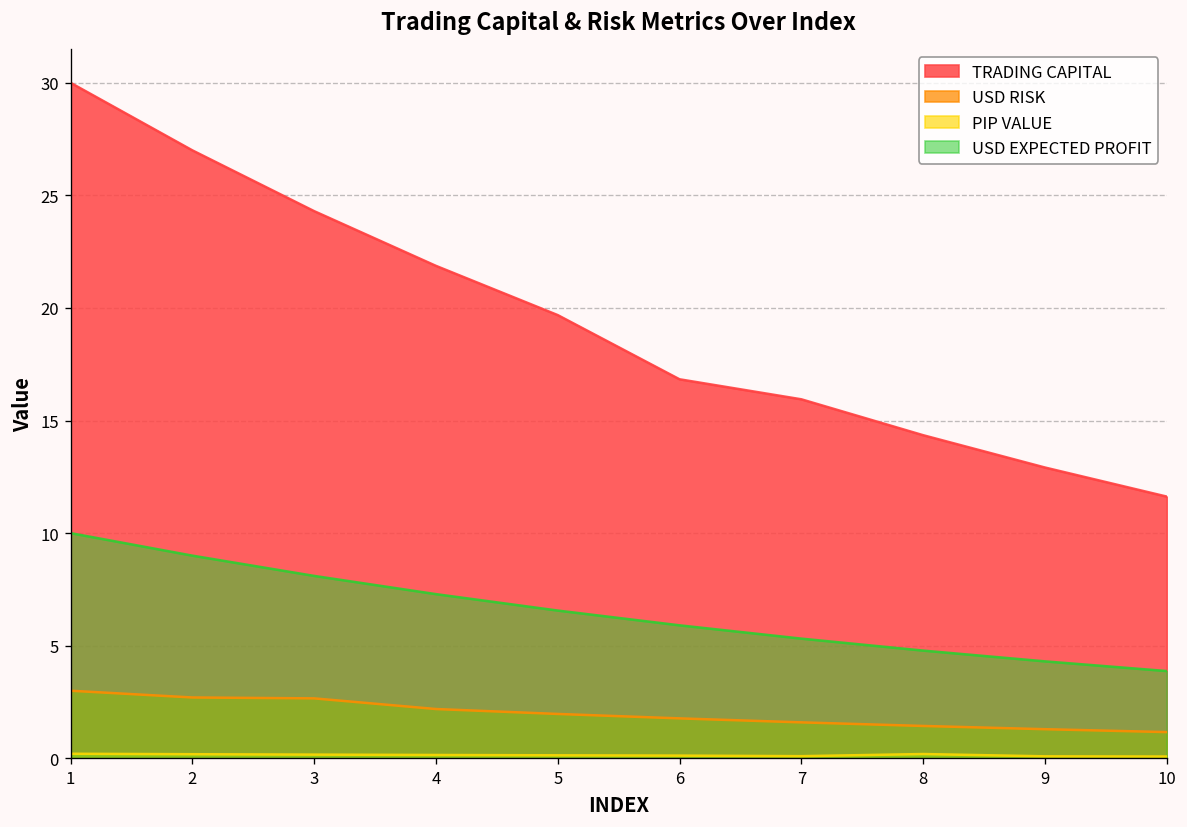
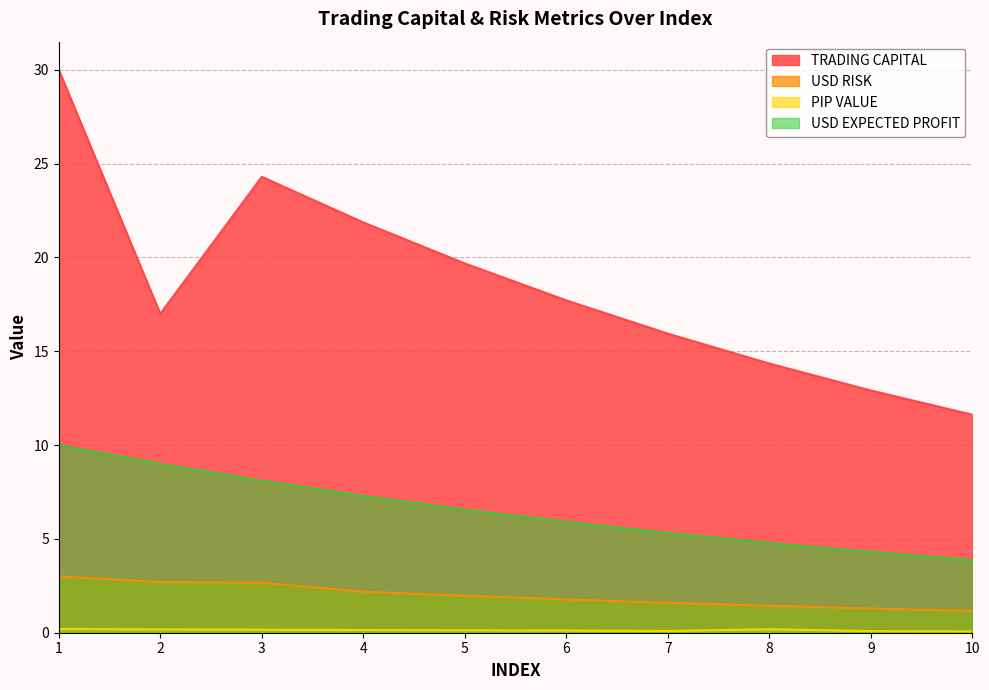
  {
    "TRADING CAPITAL": {
      "1": 30.0,
-     "2": 27,
+     "2": 17,
      "3": 24.3,
      "4": 21.9,
      "5": 19.7,
-     "6": 16.8,
+     "6": 17.7,
      "7": 15.9,
      "8": 14.3,
      "9": 12.9,
      "10": 11.6
    },
    "USD RISK": {
      "1": 3.0,
      "2": 2.7,
      "3": 2.7,
      "4": 2.2,
      "5": 2.0,
      "6": 1.8,
      "7": 1.6,
      "8": 1.4,
      "9": 1.3,
      "10": 1.2
    },
    "PIP VALUE": {
      "1": 0.2,
      "2": 0.2,
      "3": 0.2,
      "4": 0.1,
      "5": 0.1,
      "6": 0.1,
      "7": 0.1,
      "8": 0.2,
      "9": 0.1,
      "10": 0.1
    },
    "USD EXPECTED PROFIT": {
      "1": 10.0,
      "2": 9.0,
      "3": 8.1,
      "4": 7.3,
      "5": 6.6,
      "6": 5.9,
      "7": 5.3,
      "8": 4.8,
      "9": 4.3,
      "10": 3.9
    }
  }
